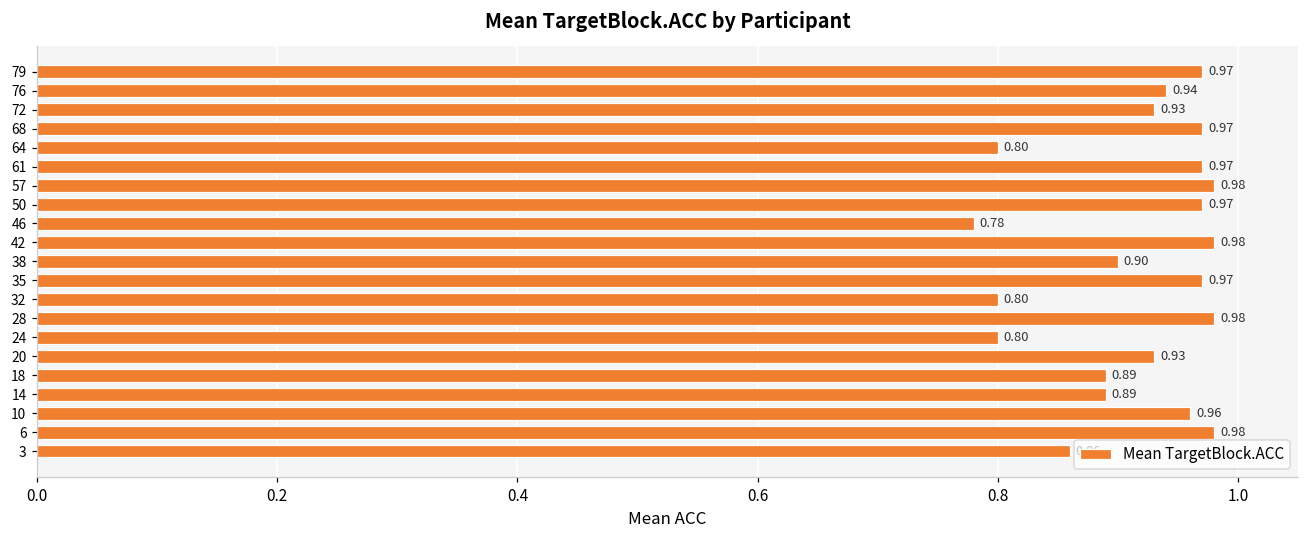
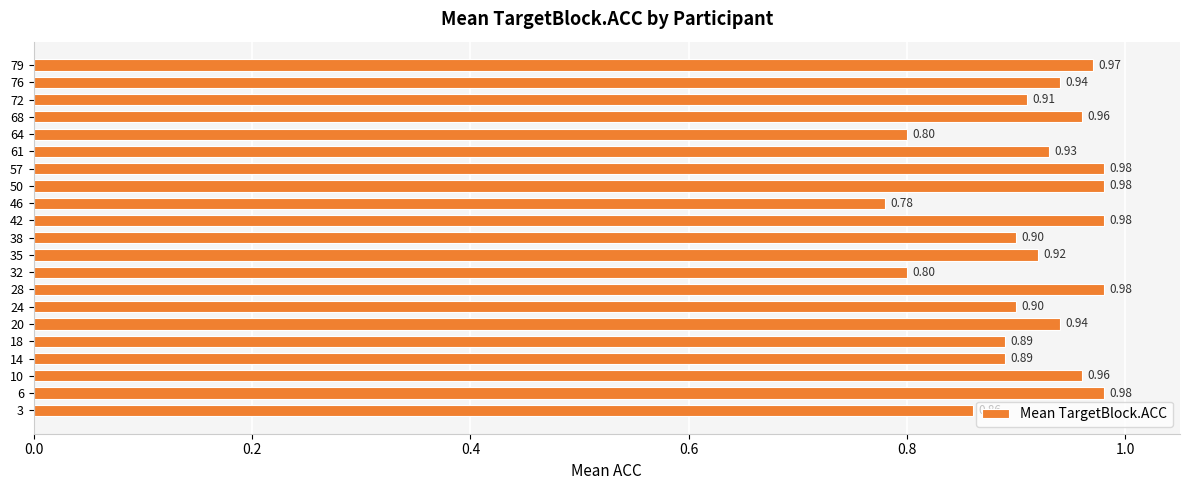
  {
    "79": 0.97,
    "76": 0.94,
-   "72": 0.93,
-   "68": 0.97,
+   "72": 0.91,
+   "68": 0.96,
    "64": 0.80,
-   "61": 0.97,
+   "61": 0.93,
    "57": 0.98,
-   "50": 0.97,
+   "50": 0.98,
    "46": 0.78,
    "42": 0.98,
    "38": 0.90,
-   "35": 0.97,
+   "35": 0.92,
    "32": 0.80,
    "28": 0.98,
-   "24": 0.80,
-   "20": 0.93,
+   "24": 0.90,
+   "20": 0.94,
    "18": 0.89,
    "14": 0.89,
    "10": 0.96,
    "6": 0.98
  }
